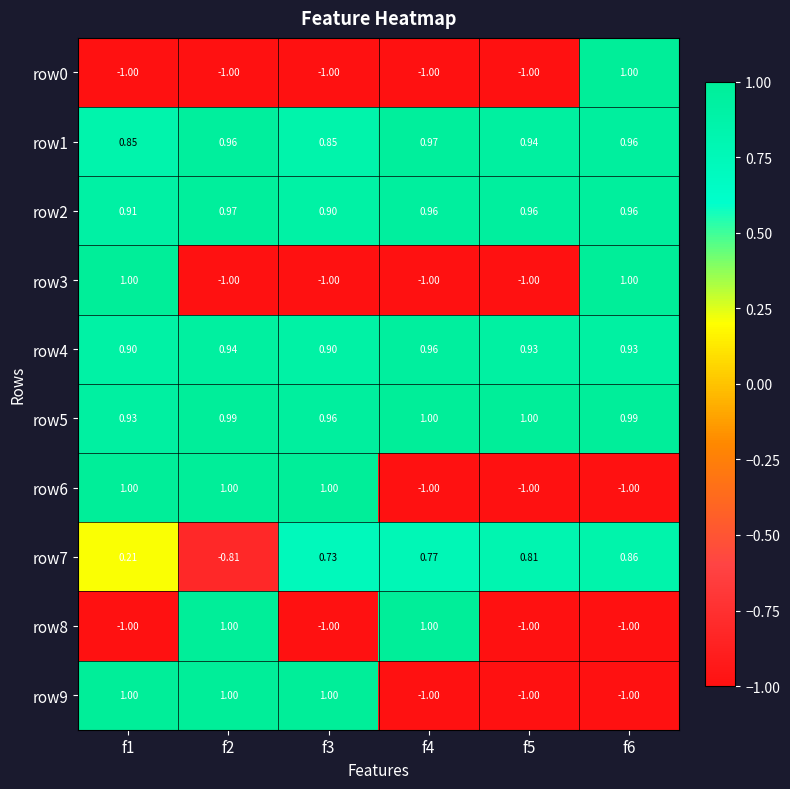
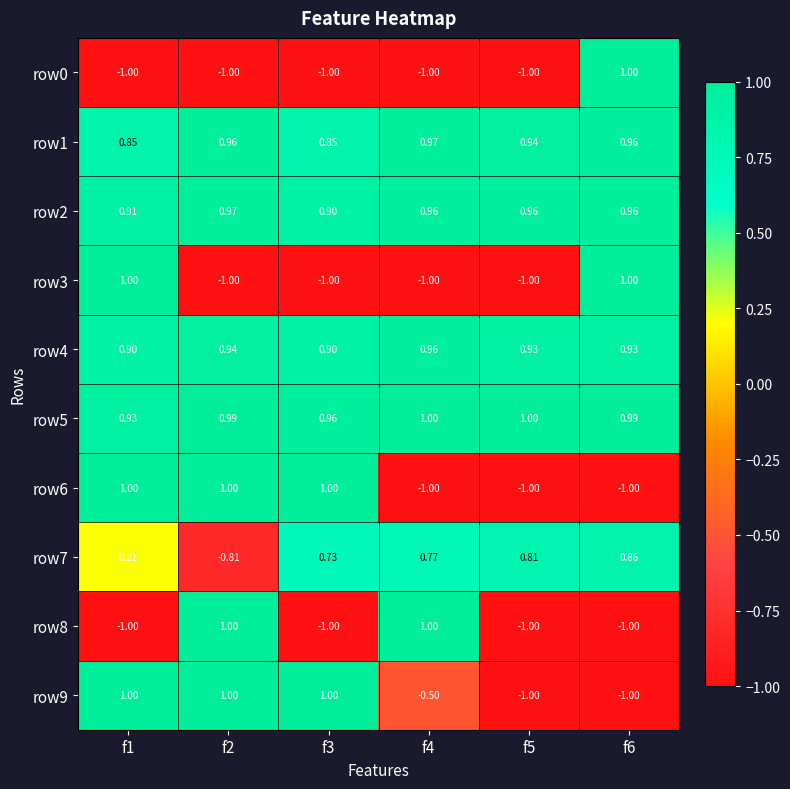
  {
    "row0": {
      "f1": -1.00,
      "f2": -1.00,
      "f3": -1.00,
      "f4": -1.00,
      "f5": -1.00,
      "f6": 1.00
    },
    "row1": {
      "f1": 0.85,
      "f2": 0.96,
      "f3": 0.85,
      "f4": 0.97,
      "f5": 0.94,
      "f6": 0.96
    },
    "row2": {
      "f1": 0.91,
      "f2": 0.97,
      "f3": 0.90,
      "f4": 0.96,
      "f5": 0.96,
      "f6": 0.96
    },
    "row3": {
      "f1": 1.00,
      "f2": -1.00,
      "f3": -1.00,
      "f4": -1.00,
      "f5": -1.00,
      "f6": 1.00
    },
    "row4": {
      "f1": 0.90,
      "f2": 0.94,
      "f3": 0.90,
      "f4": 0.96,
      "f5": 0.93,
      "f6": 0.93
    },
    "row5": {
      "f1": 0.93,
      "f2": 0.99,
      "f3": 0.96,
      "f4": 1.00,
      "f5": 1.00,
      "f6": 0.99
    },
    "row6": {
      "f1": 1.00,
      "f2": 1.00,
      "f3": 1.00,
      "f4": -1.00,
      "f5": -1.00,
      "f6": -1.00
    },
    "row7": {
      "f1": 0.21,
      "f2": -0.81,
      "f3": 0.73,
      "f4": 0.77,
      "f5": 0.81,
      "f6": 0.86
    },
    "row8": {
      "f1": -1.00,
      "f2": 1.00,
      "f3": -1.00,
      "f4": 1.00,
      "f5": -1.00,
      "f6": -1.00
    },
    "row9": {
      "f1": 1.00,
      "f2": 1.00,
      "f3": 1.00,
-     "f4": -1.00,
+     "f4": -0.50,
      "f5": -1.00,
      "f6": -1.00
    }
  }
